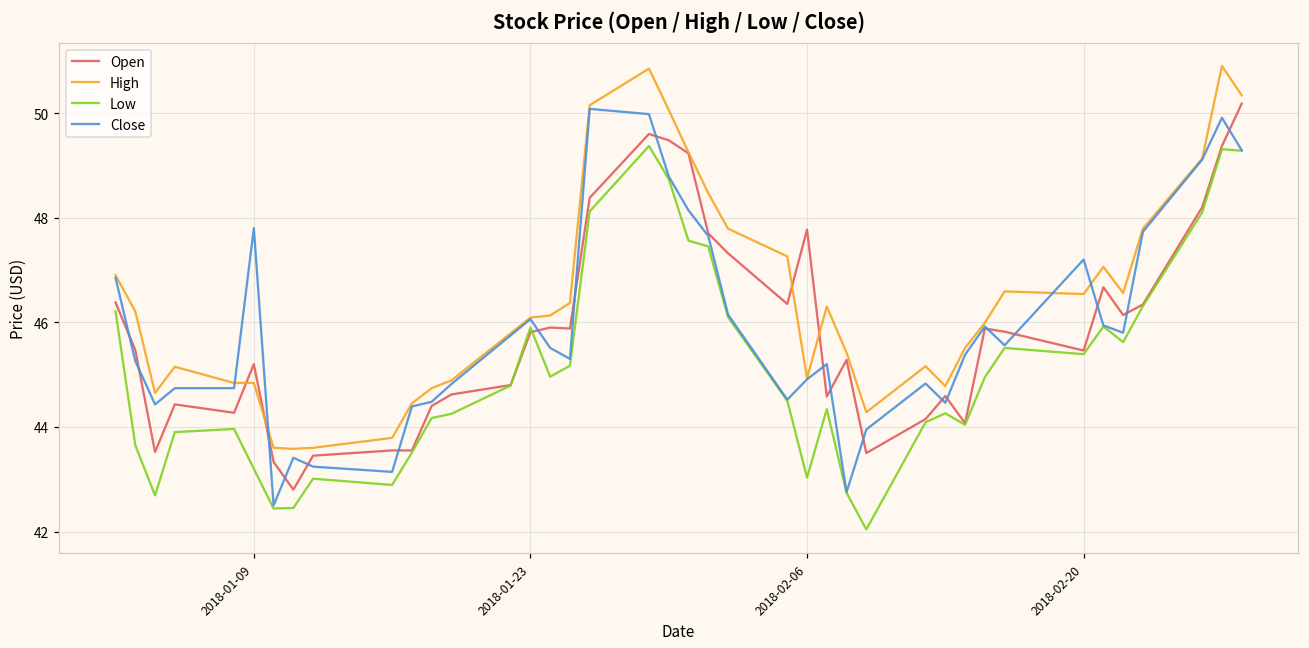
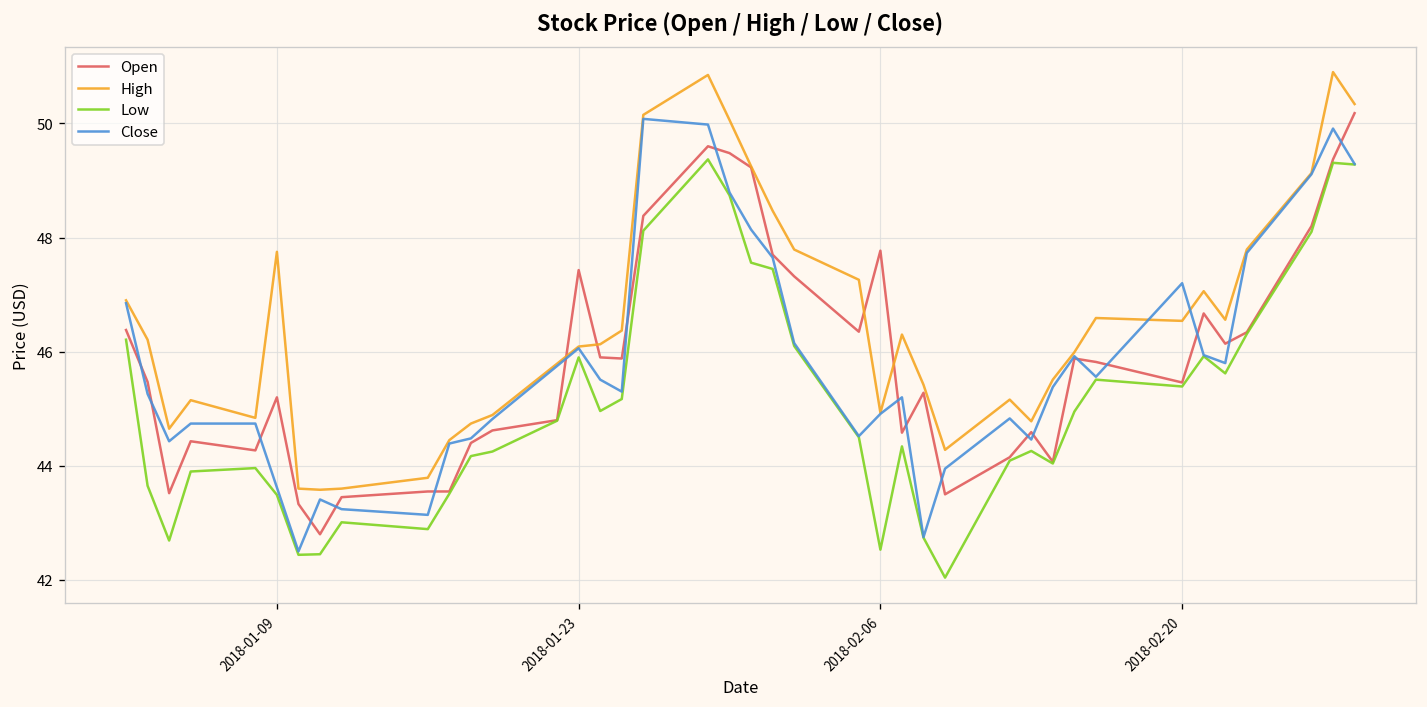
  {
    "Open": {
      "2018-01-09": 45.2,
-     "2018-01-23": 45.8,
+     "2018-01-23": 47.4,
      "2018-02-06": 47.8,
      "2018-02-20": 45.5
    },
    "High": {
-     "2018-01-09": 44.8,
+     "2018-01-09": 47.8,
      "2018-02-20": 46.5
    },
    "Low": {
-     "2018-01-09": 43.2,
+     "2018-01-09": 43.5,
      "2018-01-23": 45.9,
-     "2018-02-06": 43.0,
+     "2018-02-06": 42.5,
      "2018-02-20": 45.4
    },
    "Close": {
-     "2018-01-09": 47.8,
+     "2018-01-09": 43.6,
      "2018-02-20": 47.2
    }
  }
